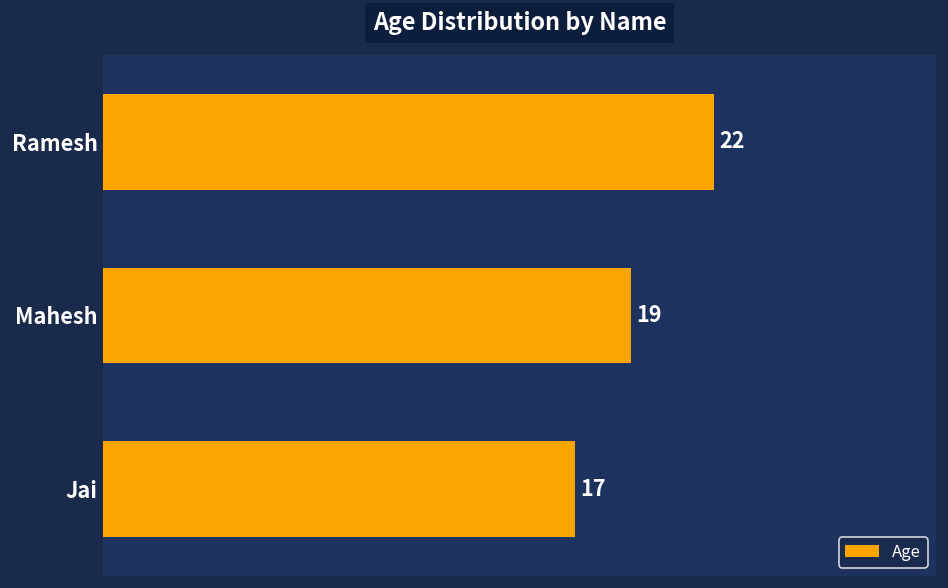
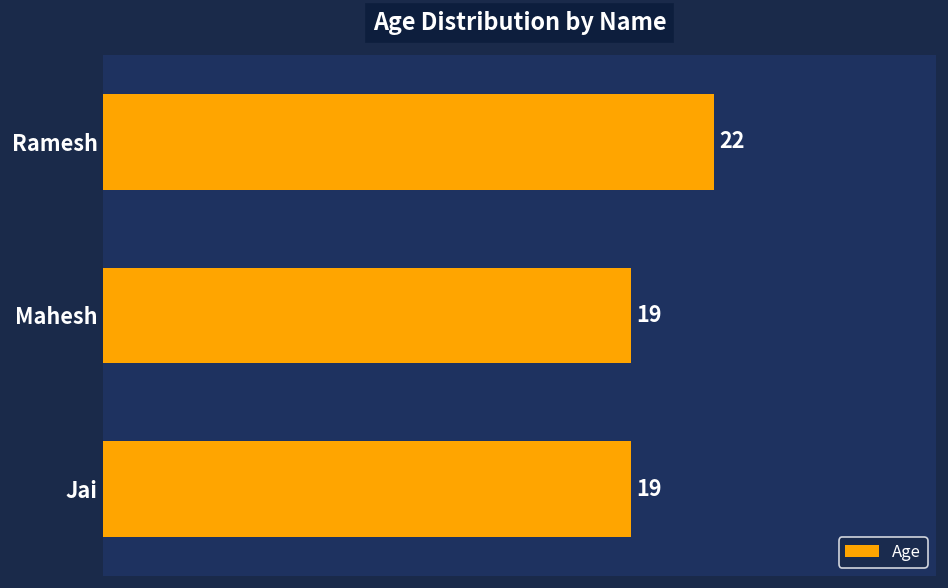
  {
    "Ramesh": 22,
    "Mahesh": 19,
-   "Jai": 17
+   "Jai": 19
  }
